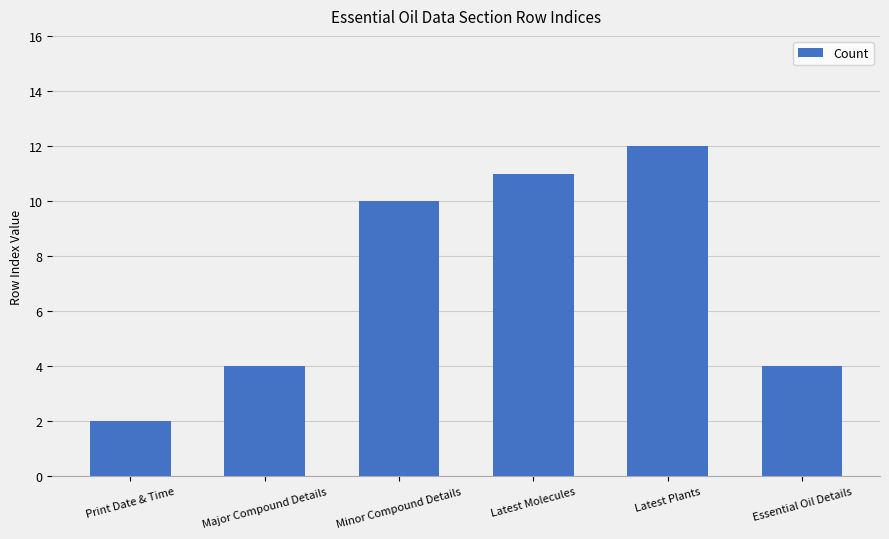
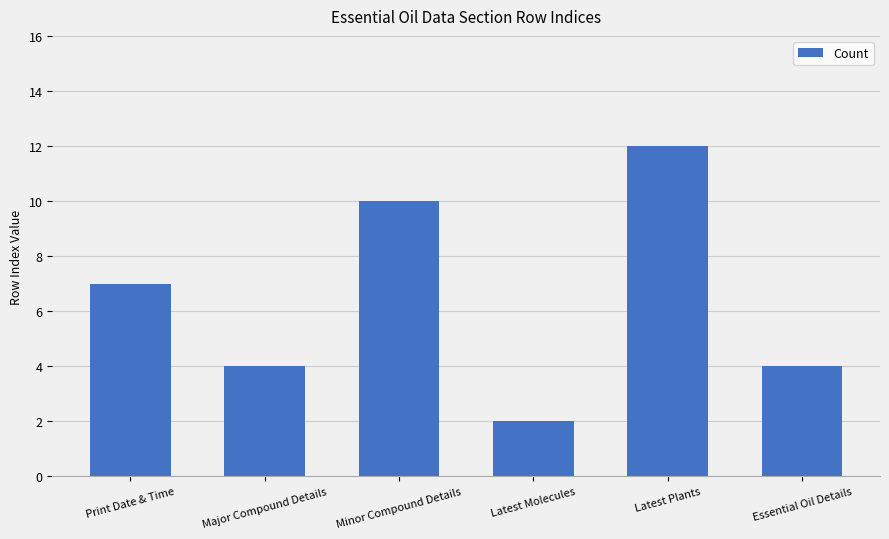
  {
-   "Print Date & Time": 2,
+   "Print Date & Time": 7,
    "Major Compound Details": 4,
    "Minor Compound Details": 10,
-   "Latest Molecules": 11,
+   "Latest Molecules": 2,
    "Latest Plants": 12,
    "Essential Oil Details": 4
  }
